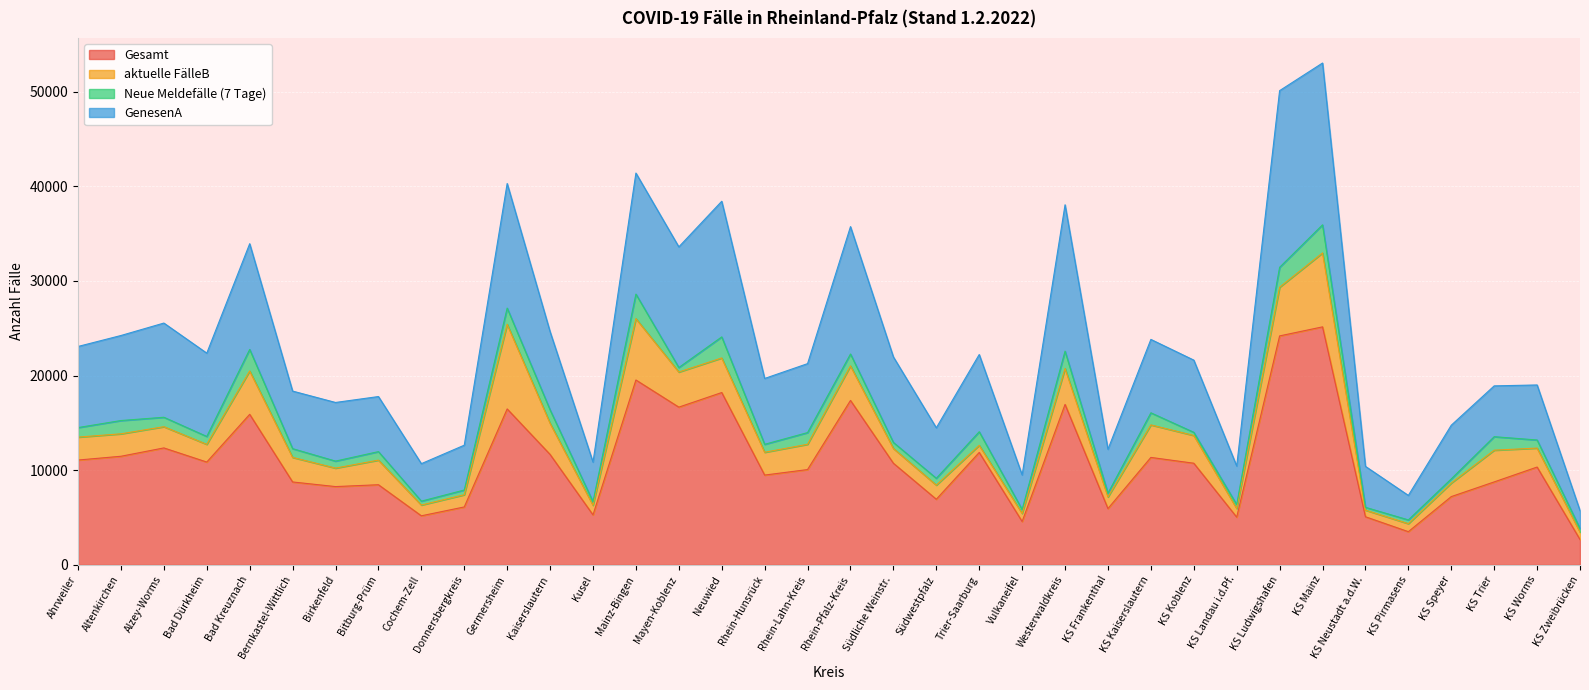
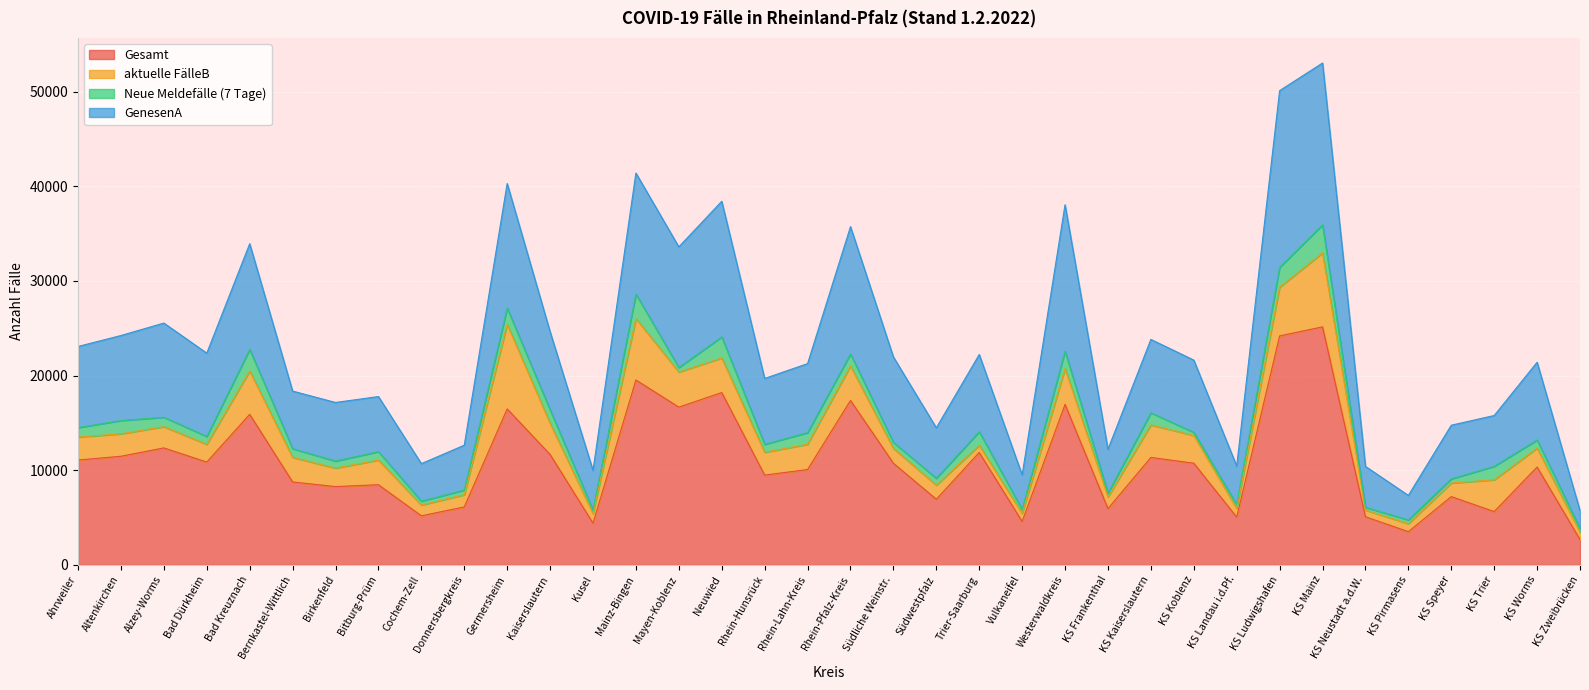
  {
    "Gesamt": {
      "Ahrweiler": 11000,
      "Altenkirchen": 11000,
      "Alzey-Worms": 12000,
      "Bad Dürkheim": 11000,
      "Bad Kreuznach": 16000,
      "Bernkastel-Wittlich": 9000,
      "Birkenfeld": 8000,
      "Bitburg-Prüm": 8000,
      "Cochem-Zell": 5000,
      "Donnersbergkreis": 6000,
      "Germersheim": 16000,
      "Kaiserslautern": 12000,
-     "Kusel": 5000,
+     "Kusel": 4000,
      "Mainz-Bingen": 20000,
      "Mayen-Koblenz": 17000,
      "Neuwied": 18000,
      "Rhein-Hunsrück": 9000,
      "Rhein-Lahn-Kreis": 10000,
      "Rhein-Pfalz-Kreis": 17000,
      "Südliche Weinstr.": 11000,
      "Südwestpfalz": 7000,
      "Trier-Saarburg": 12000,
      "Vulkaneifel": 5000,
      "Westerwaldkreis": 17000,
      "KS Frankenthal": 6000,
      "KS Kaiserslautern": 11000,
      "KS Koblenz": 11000,
      "KS Landau i.d.Pf.": 5000,
      "KS Ludwigshafen": 24000,
      "KS Mainz": 25000,
      "KS Neustadt a.d.W.": 5000,
      "KS Pirmasens": 4000,
      "KS Speyer": 7000,
-     "KS Trier": 9000,
+     "KS Trier": 6000,
      "KS Worms": 10000,
      "KS Zweibrücken": 3000
    },
    "aktuelle FälleB": {
      "Ahrweiler": 2000,
      "Altenkirchen": 2000,
      "Alzey-Worms": 2000,
      "Bad Dürkheim": 2000,
      "Bad Kreuznach": 5000,
      "Bernkastel-Wittlich": 3000,
      "Birkenfeld": 2000,
      "Bitburg-Prüm": 3000,
      "Cochem-Zell": 1000,
      "Donnersbergkreis": 1000,
      "Germersheim": 9000,
      "Kaiserslautern": 3000,
      "Kusel": 1000,
      "Mainz-Bingen": 6000,
      "Mayen-Koblenz": 4000,
      "Neuwied": 4000,
      "Rhein-Hunsrück": 2000,
      "Rhein-Lahn-Kreis": 3000,
      "Rhein-Pfalz-Kreis": 4000,
      "Südliche Weinstr.": 2000,
      "Südwestpfalz": 1000,
      "Trier-Saarburg": 1000,
      "Vulkaneifel": 1000,
      "Westerwaldkreis": 4000,
      "KS Frankenthal": 1000,
      "KS Kaiserslautern": 3000,
      "KS Koblenz": 3000,
      "KS Landau i.d.Pf.": 1000,
      "KS Ludwigshafen": 5000,
      "KS Mainz": 8000,
      "KS Neustadt a.d.W.": 1000,
      "KS Pirmasens": 1000,
      "KS Speyer": 1000,
      "KS Trier": 3000,
      "KS Worms": 2000,
      "KS Zweibrücken": 1000
    },
    "Neue Meldefälle (7 Tage)": {
      "Ahrweiler": 1000,
      "Altenkirchen": 1000,
      "Alzey-Worms": 1000,
      "Bad Dürkheim": 1000,
      "Bad Kreuznach": 2000,
      "Bernkastel-Wittlich": 1000,
      "Birkenfeld": 1000,
      "Bitburg-Prüm": 1000,
      "Cochem-Zell": 0,
      "Donnersbergkreis": 0,
      "Germersheim": 2000,
      "Kaiserslautern": 1000,
      "Kusel": 0,
      "Mainz-Bingen": 3000,
      "Mayen-Koblenz": 0,
      "Neuwied": 2000,
      "Rhein-Hunsrück": 1000,
      "Rhein-Lahn-Kreis": 1000,
      "Rhein-Pfalz-Kreis": 1000,
      "Südliche Weinstr.": 1000,
      "Südwestpfalz": 1000,
      "Trier-Saarburg": 1000,
      "Vulkaneifel": 0,
      "Westerwaldkreis": 2000,
      "KS Frankenthal": 0,
      "KS Kaiserslautern": 1000,
      "KS Koblenz": 0,
      "KS Landau i.d.Pf.": 0,
      "KS Ludwigshafen": 2000,
      "KS Mainz": 3000,
      "KS Neustadt a.d.W.": 0,
      "KS Pirmasens": 0,
      "KS Speyer": 0,
      "KS Trier": 1000,
      "KS Worms": 1000,
      "KS Zweibrücken": 0
    },
    "GenesenA": {
      "Ahrweiler": 9000,
      "Altenkirchen": 9000,
      "Alzey-Worms": 10000,
      "Bad Dürkheim": 9000,
      "Bad Kreuznach": 11000,
      "Bernkastel-Wittlich": 6000,
      "Birkenfeld": 6000,
      "Bitburg-Prüm": 6000,
      "Cochem-Zell": 4000,
      "Donnersbergkreis": 5000,
      "Germersheim": 13000,
      "Kaiserslautern": 8000,
      "Kusel": 4000,
      "Mainz-Bingen": 13000,
      "Mayen-Koblenz": 13000,
      "Neuwied": 14000,
      "Rhein-Hunsrück": 7000,
      "Rhein-Lahn-Kreis": 7000,
      "Rhein-Pfalz-Kreis": 13000,
      "Südliche Weinstr.": 9000,
      "Südwestpfalz": 5000,
      "Trier-Saarburg": 8000,
      "Vulkaneifel": 4000,
      "Westerwaldkreis": 15000,
      "KS Frankenthal": 5000,
      "KS Kaiserslautern": 8000,
      "KS Koblenz": 8000,
      "KS Landau i.d.Pf.": 4000,
      "KS Ludwigshafen": 19000,
      "KS Mainz": 17000,
      "KS Neustadt a.d.W.": 4000,
      "KS Pirmasens": 3000,
      "KS Speyer": 6000,
      "KS Trier": 5000,
-     "KS Worms": 6000,
+     "KS Worms": 8000,
      "KS Zweibrücken": 2000
    }
  }
